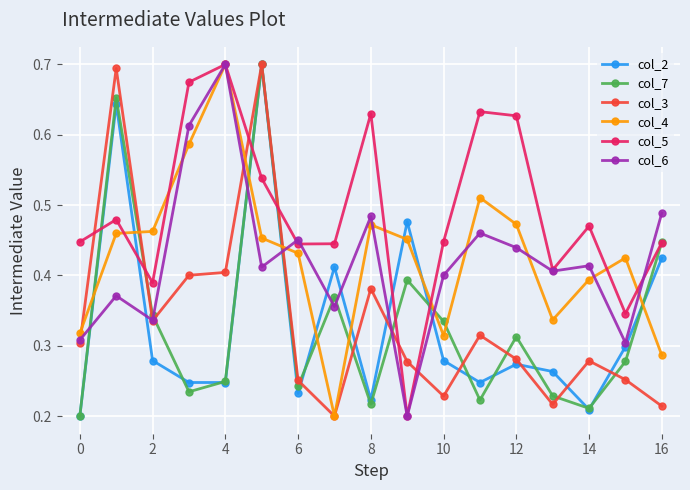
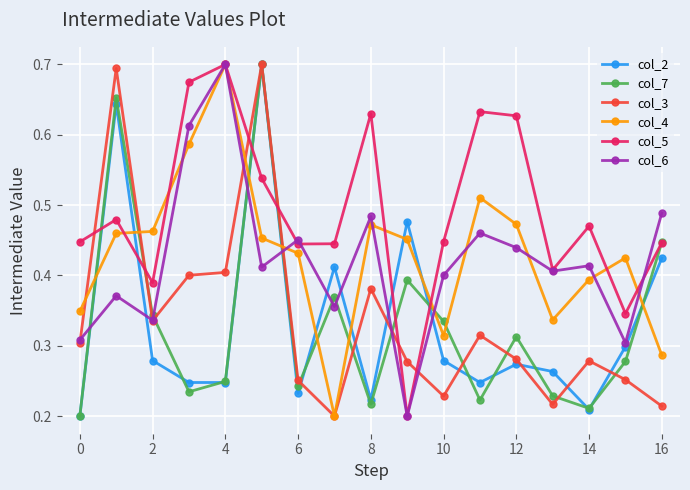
  {
    "col_4": {
-     "0": 0.32
+     "0": 0.35
    },
    "col_6": {
      "0": 0.31
    }
  }
